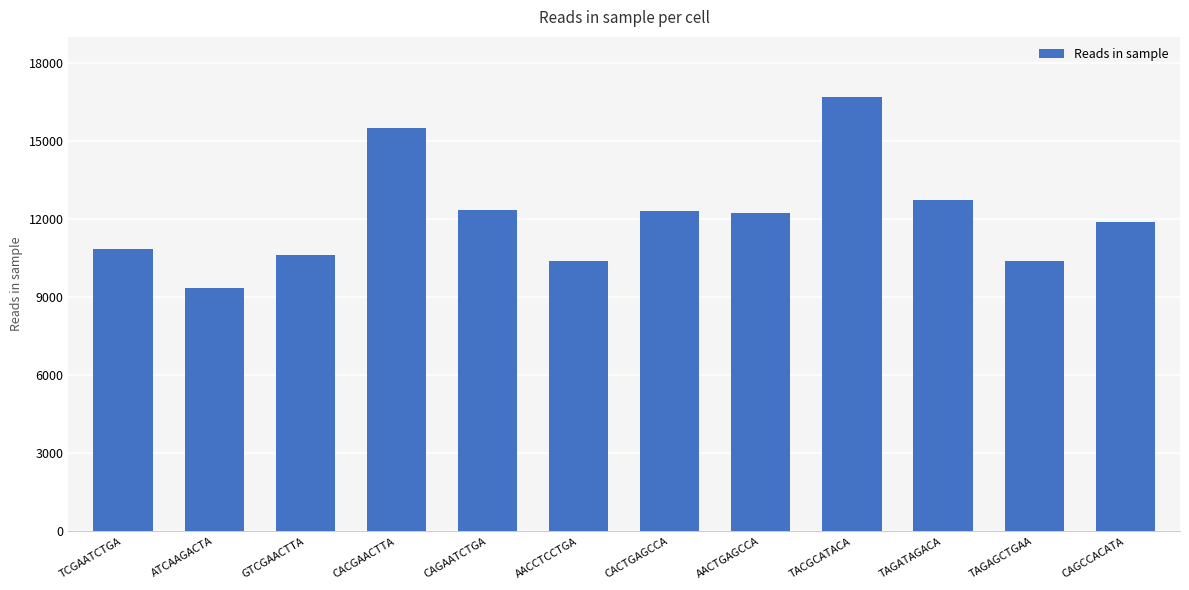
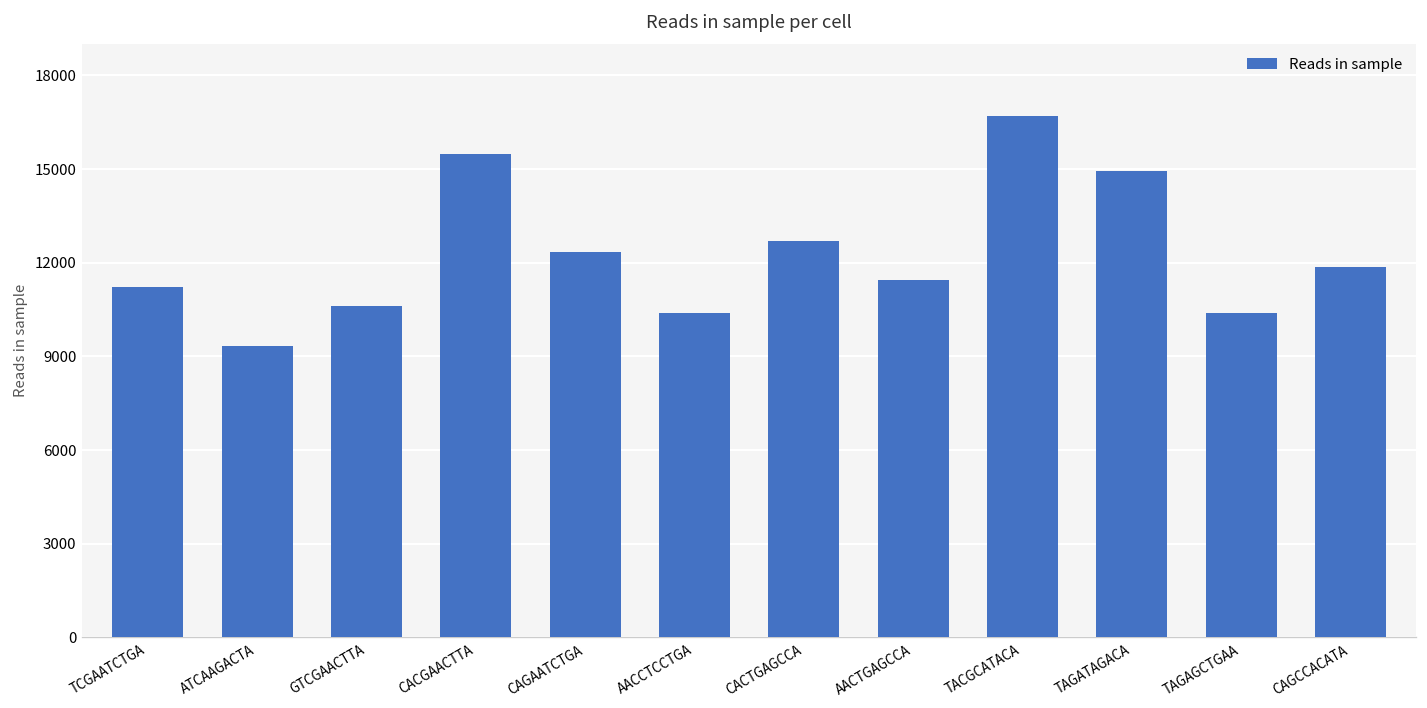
  {
-   "TCGAATCTGA": 10900,
+   "TCGAATCTGA": 11200,
    "ATCAAGACTA": 9400,
    "GTCGAACTTA": 10600,
    "CACGAACTTA": 15500,
    "CAGAATCTGA": 12400,
    "AACCTCCTGA": 10400,
-   "CACTGAGCCA": 12300,
-   "AACTGAGCCA": 12200,
+   "CACTGAGCCA": 12700,
+   "AACTGAGCCA": 11400,
    "TACGCATACA": 16700,
-   "TAGATAGACA": 12700,
+   "TAGATAGACA": 14900,
    "TAGAGCTGAA": 10400,
    "CAGCCACATA": 11900
  }
